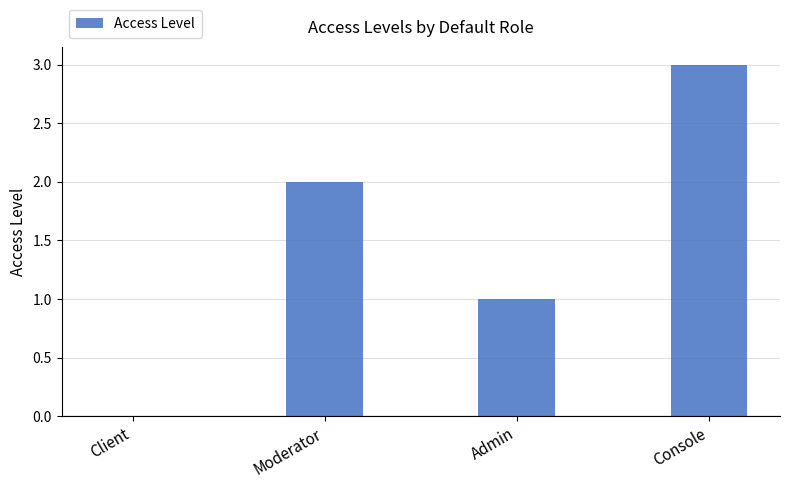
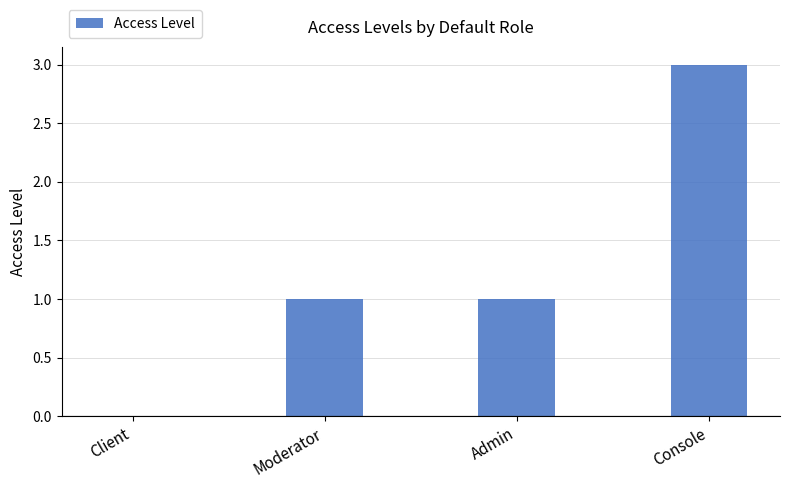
  {
    "Client": 0,
-   "Moderator": 2,
+   "Moderator": 1,
    "Admin": 1,
    "Console": 3
  }
